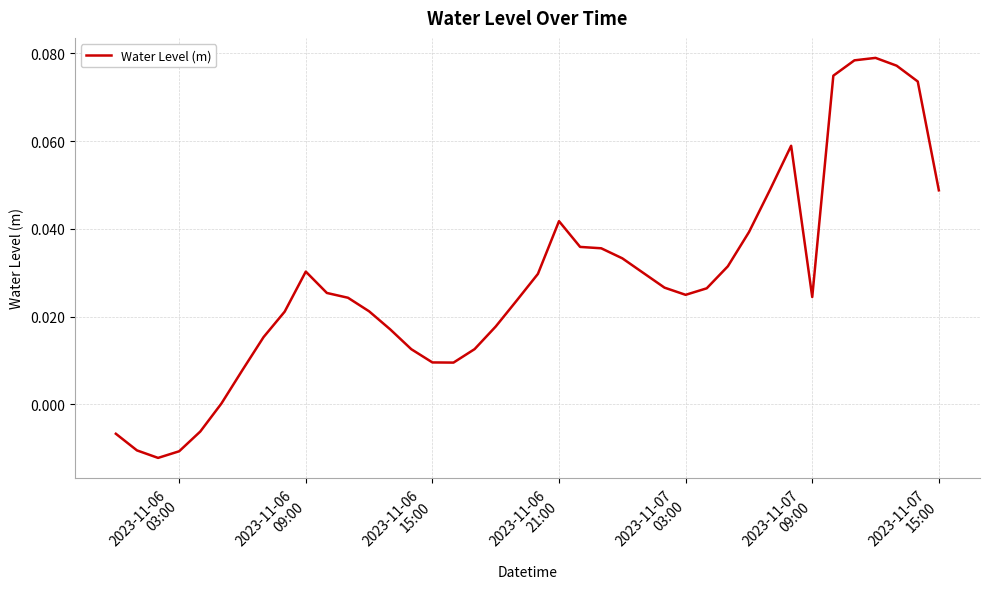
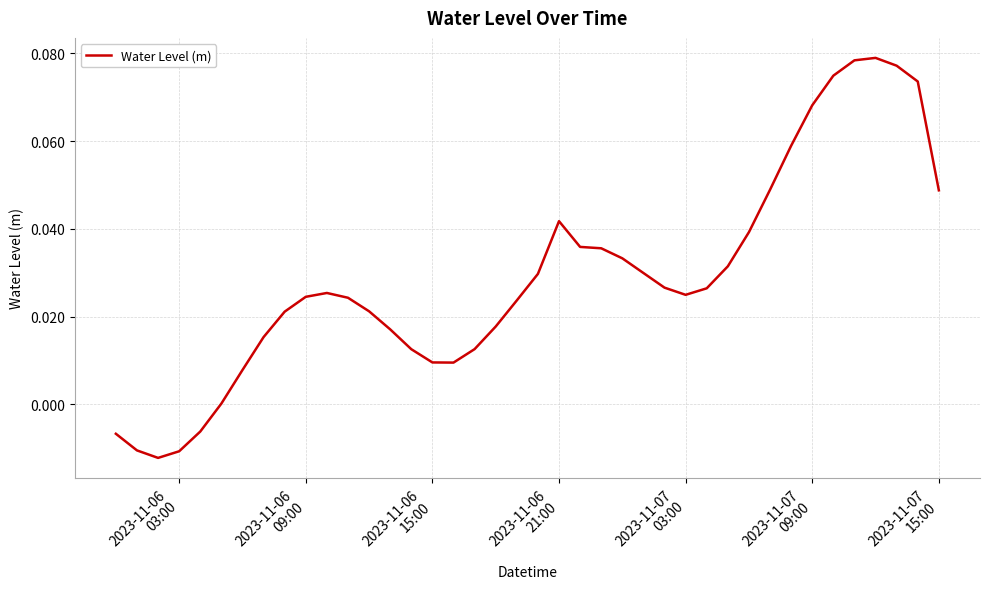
  {
    "2023-11-06 03:00": -0.011,
-   "2023-11-06 09:00": 0.030,
+   "2023-11-06 09:00": 0.025,
    "2023-11-06 15:00": 0.010,
    "2023-11-06 21:00": 0.042,
    "2023-11-07 03:00": 0.025,
-   "2023-11-07 09:00": 0.024,
+   "2023-11-07 09:00": 0.068,
    "2023-11-07 15:00": 0.049
  }
